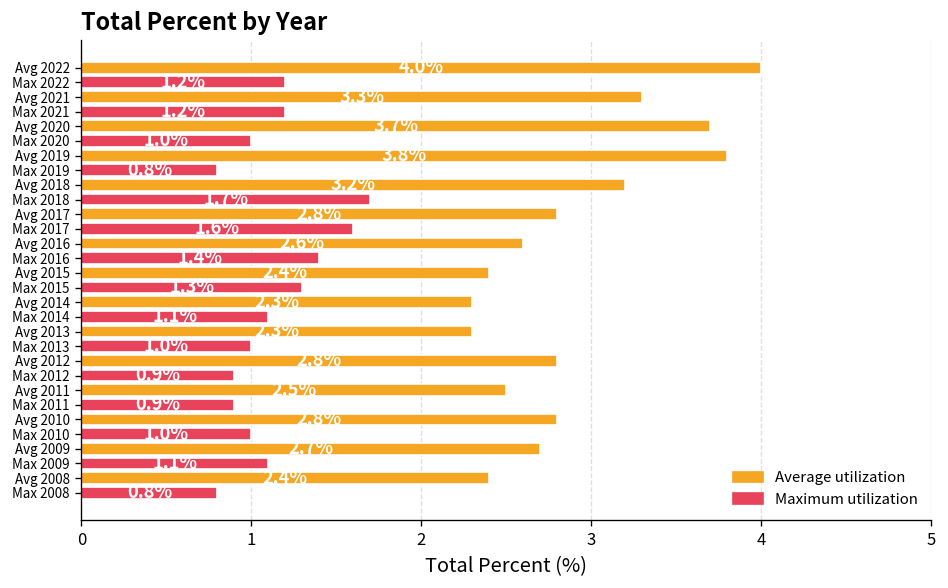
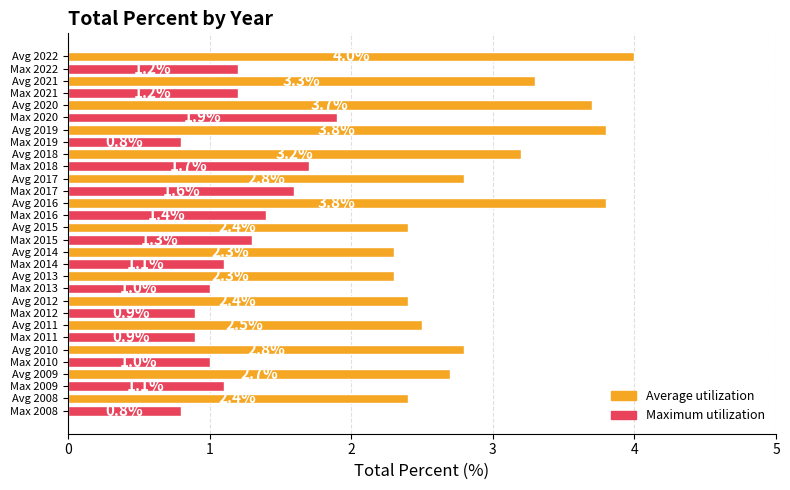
  {
    "Average utilization": {
      "Avg 2022": 4.0,
      "Avg 2021": 3.3,
      "Avg 2020": 3.7,
      "Avg 2019": 3.8,
      "Avg 2018": 3.2,
      "Avg 2017": 2.8,
-     "Avg 2016": 2.6,
+     "Avg 2016": 3.8,
      "Avg 2015": 2.4,
      "Avg 2013": 2.3,
-     "Avg 2012": 2.8,
+     "Avg 2012": 2.4,
      "Avg 2011": 2.5,
      "Avg 2010": 2.8,
      "Avg 2009": 2.7,
      "Avg 2008": 2.4
    },
    "Maximum utilization": {
      "Max 2022": 1.2,
-     "Max 2020": 1.0,
+     "Max 2020": 1.9,
      "Max 2017": 1.6,
      "Max 2016": 1.4,
      "Max 2015": 1.3,
      "Max 2013": 1.0,
      "Max 2011": 0.9,
      "Max 2010": 1.0,
      "Max 2009": 1.1,
      "Max 2008": 0.8
    }
  }
